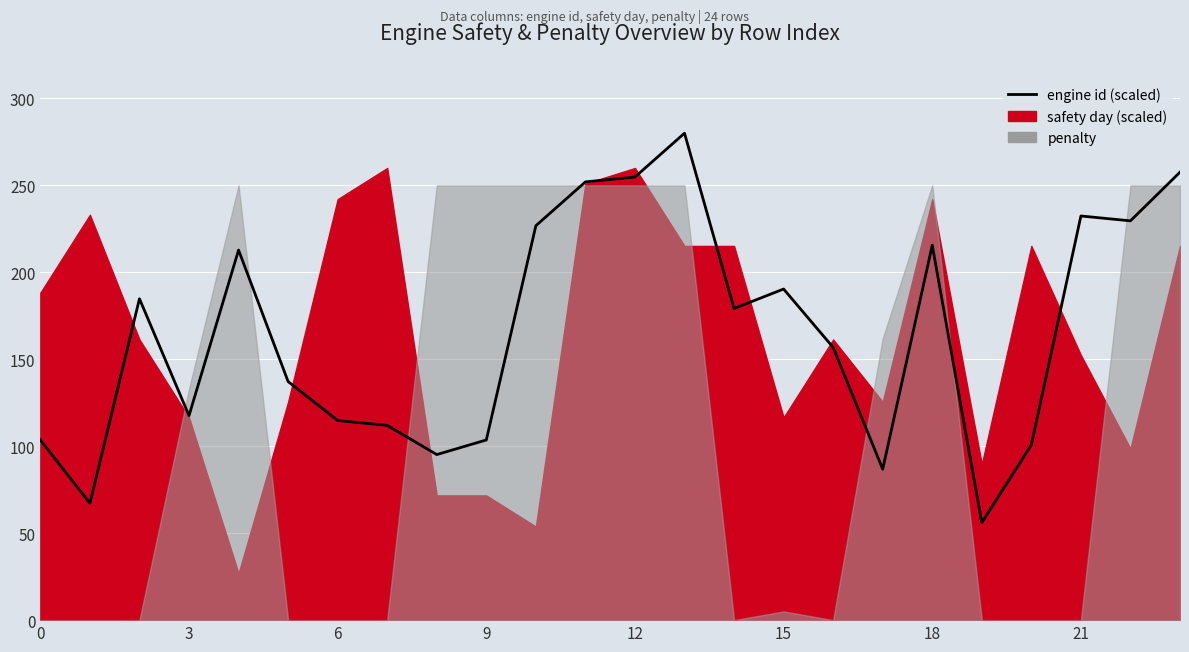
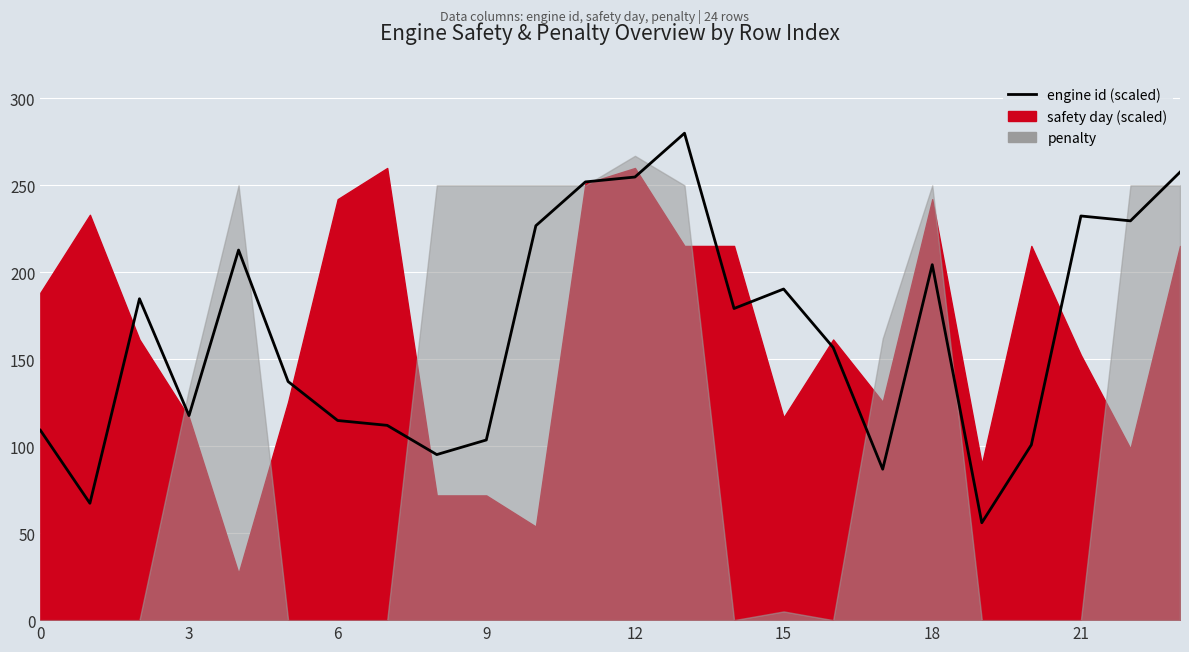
  {
    "engine id (scaled)": {
-     "0": 104,
+     "0": 109,
      "6": 115,
      "9": 104,
      "12": 255,
      "15": 190,
-     "18": 216,
+     "18": 204,
      "21": 232
    },
    "safety day (scaled)": {
      "0": 188,
      "6": 242,
      "9": 72,
      "12": 260,
      "15": 117,
      "18": 242,
      "21": 152
    },
    "penalty": {
      "0": 0,
      "3": 133,
      "6": 0,
      "9": 250,
-     "12": 250,
+     "12": 267,
      "15": 5,
      "18": 250,
      "21": 0
    }
  }
